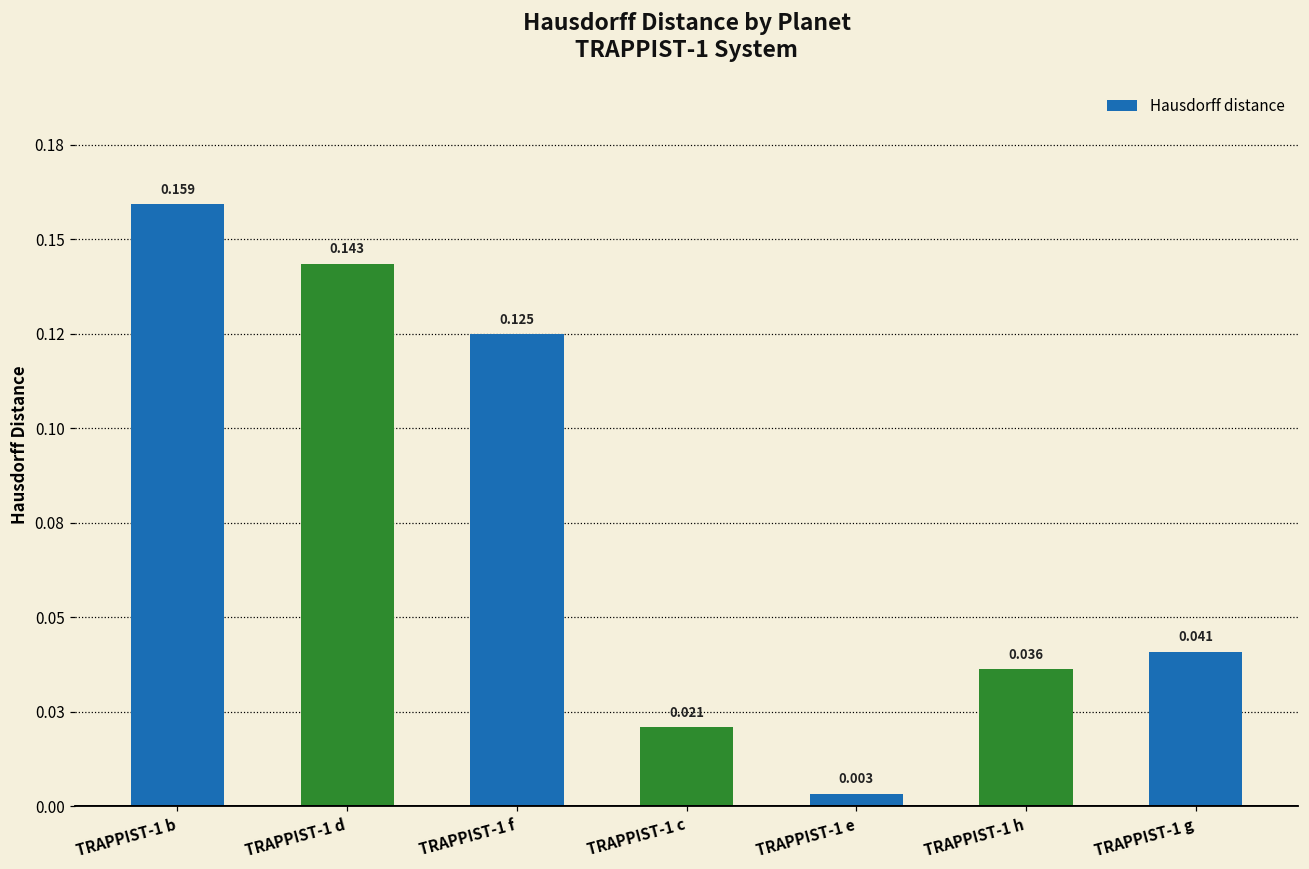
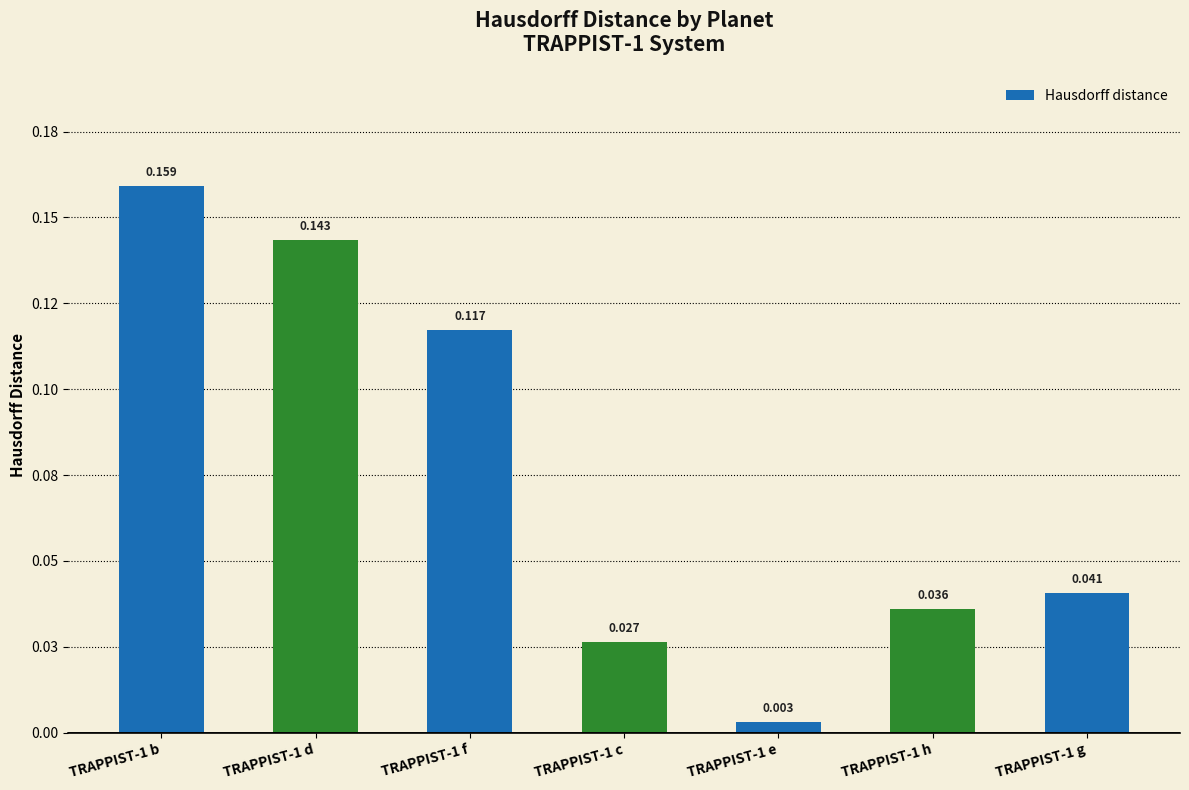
  {
    "TRAPPIST-1 b": 0.159,
    "TRAPPIST-1 d": 0.143,
-   "TRAPPIST-1 f": 0.125,
-   "TRAPPIST-1 c": 0.021,
+   "TRAPPIST-1 f": 0.117,
+   "TRAPPIST-1 c": 0.027,
    "TRAPPIST-1 e": 0.003,
    "TRAPPIST-1 h": 0.036,
    "TRAPPIST-1 g": 0.041
  }
